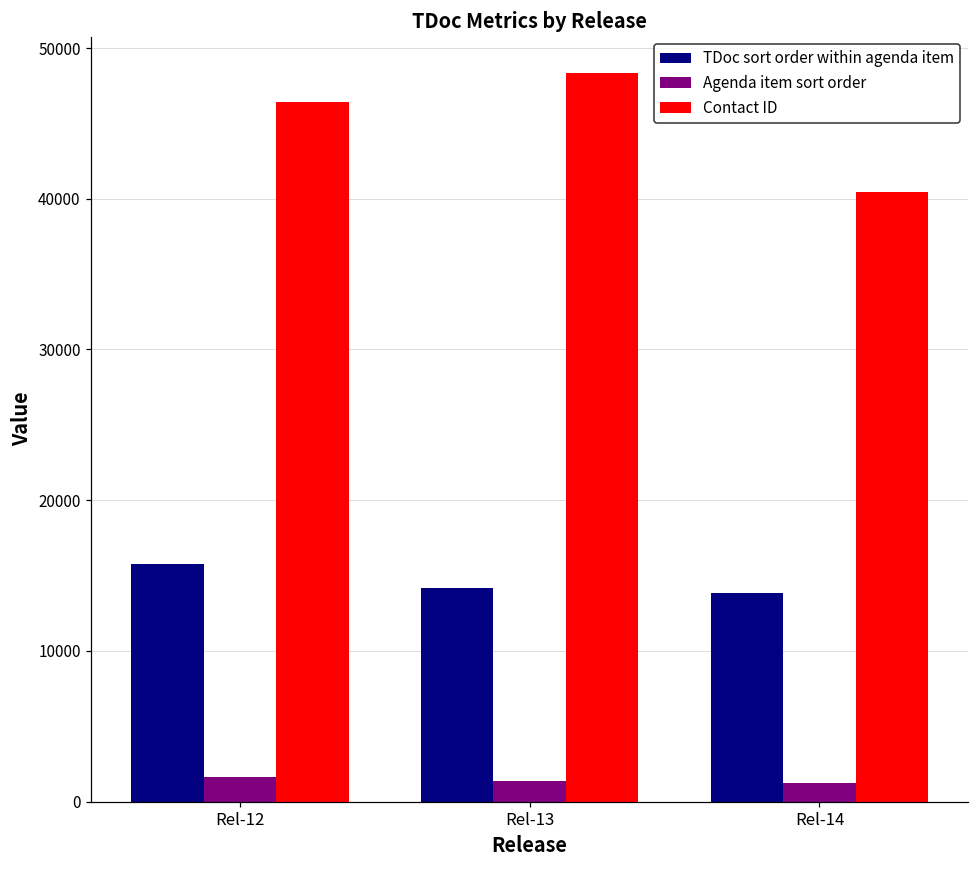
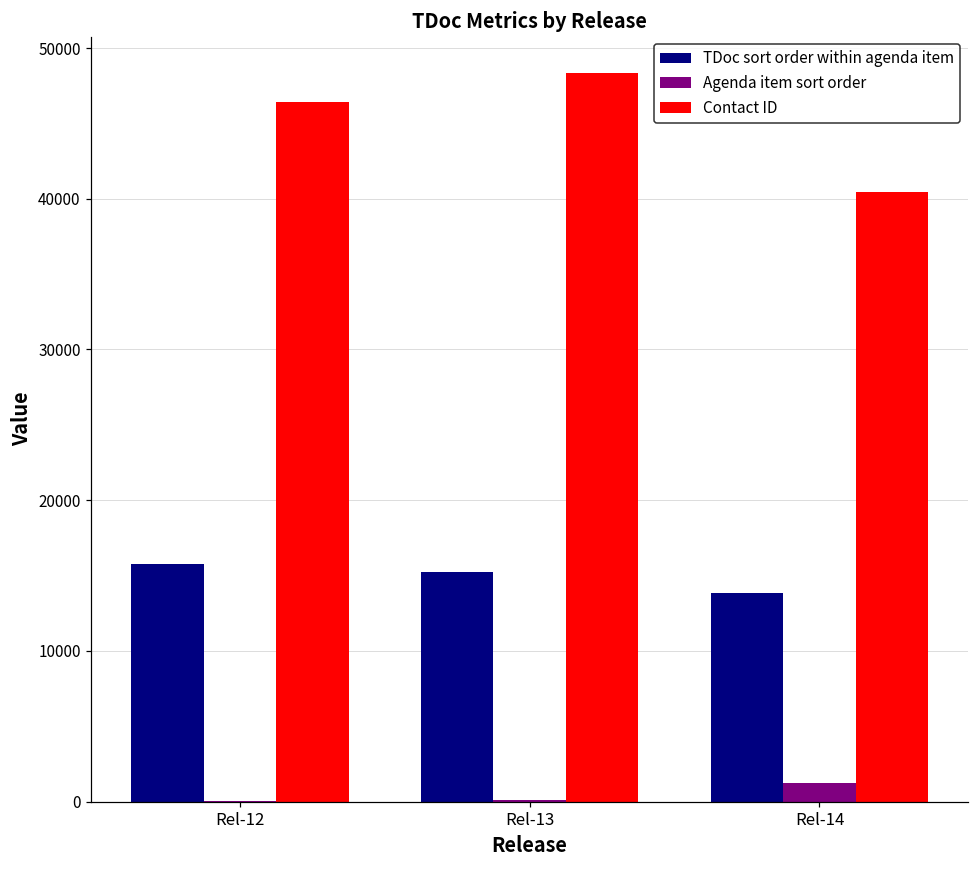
  {
    "TDoc sort order within agenda item": {
      "Rel-12": 15800,
-     "Rel-13": 14200,
+     "Rel-13": 15300,
      "Rel-14": 13800
    },
    "Agenda item sort order": {
-     "Rel-12": 1700,
-     "Rel-13": 1400,
+     "Rel-12": 0,
+     "Rel-13": 100,
      "Rel-14": 1300
    },
    "Contact ID": {
      "Rel-12": 46400,
      "Rel-13": 48300,
      "Rel-14": 40500
    }
  }
